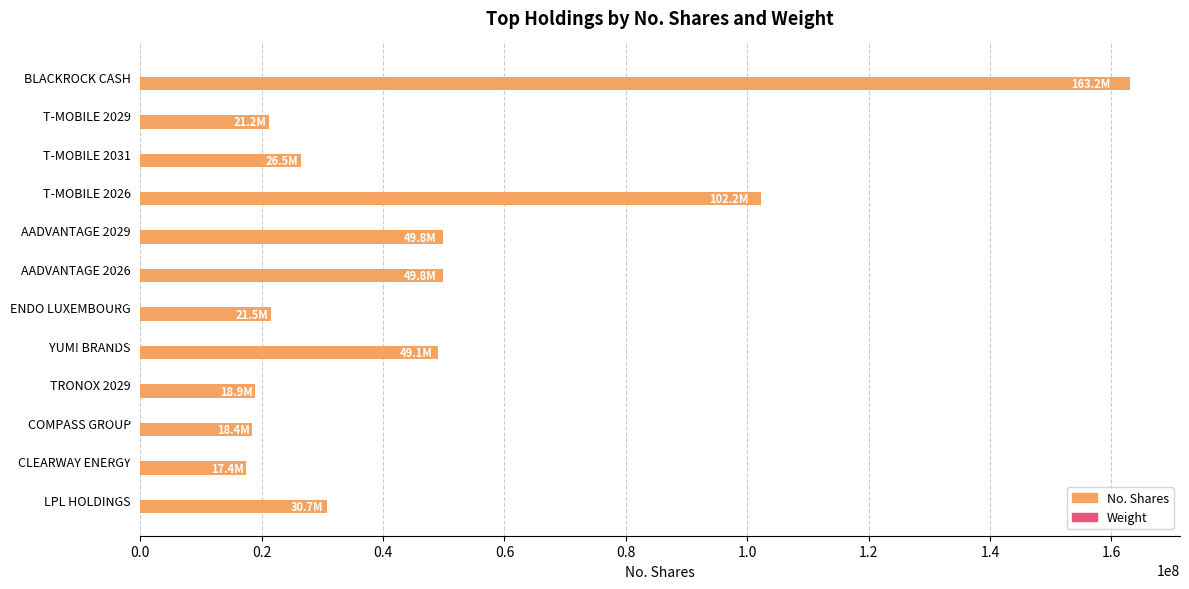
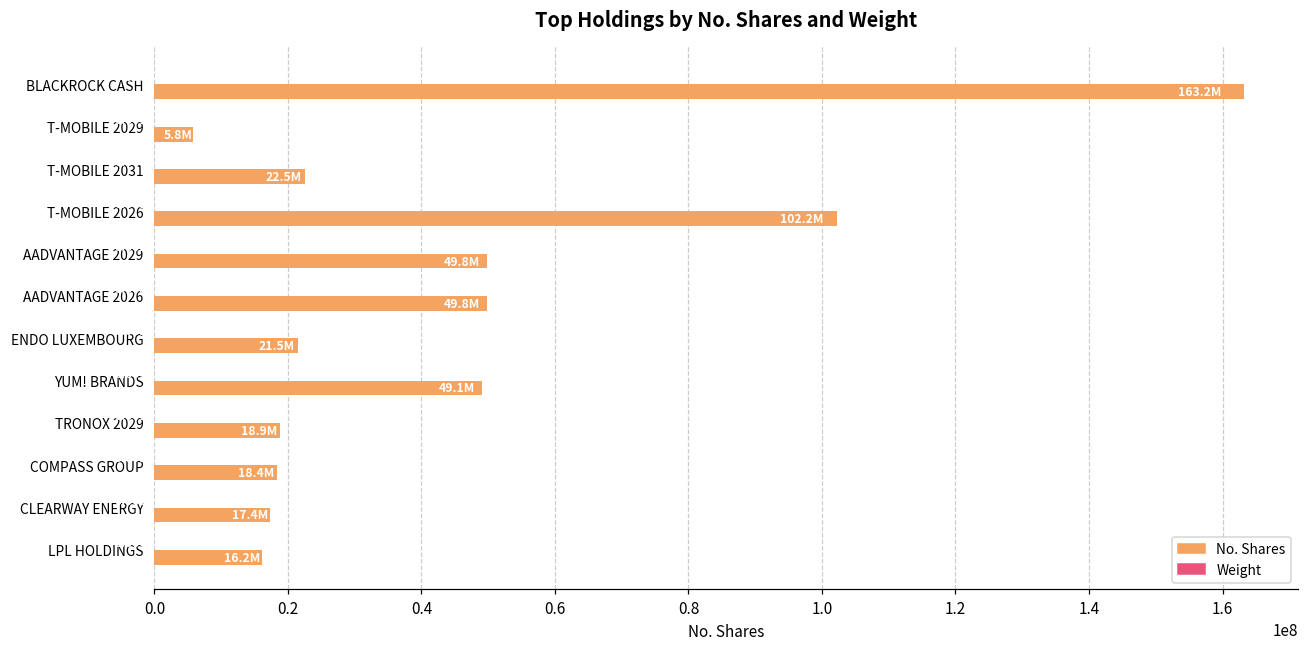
  {
    "No. Shares": {
      "BLACKROCK CASH": "163.2M",
-     "T-MOBILE 2029": "21.2M",
-     "T-MOBILE 2031": "26.5M",
+     "T-MOBILE 2029": "5.8M",
+     "T-MOBILE 2031": "22.5M",
      "T-MOBILE 2026": "102.2M",
      "AADVANTAGE 2029": "49.8M",
      "AADVANTAGE 2026": "49.8M",
      "ENDO LUXEMBOURG": "21.5M",
      "YUM! BRANDS": "49.1M",
      "TRONOX 2029": "18.9M",
      "COMPASS GROUP": "18.4M",
      "CLEARWAY ENERGY": "17.4M",
-     "LPL HOLDINGS": "30.7M"
+     "LPL HOLDINGS": "16.2M"
    }
  }
